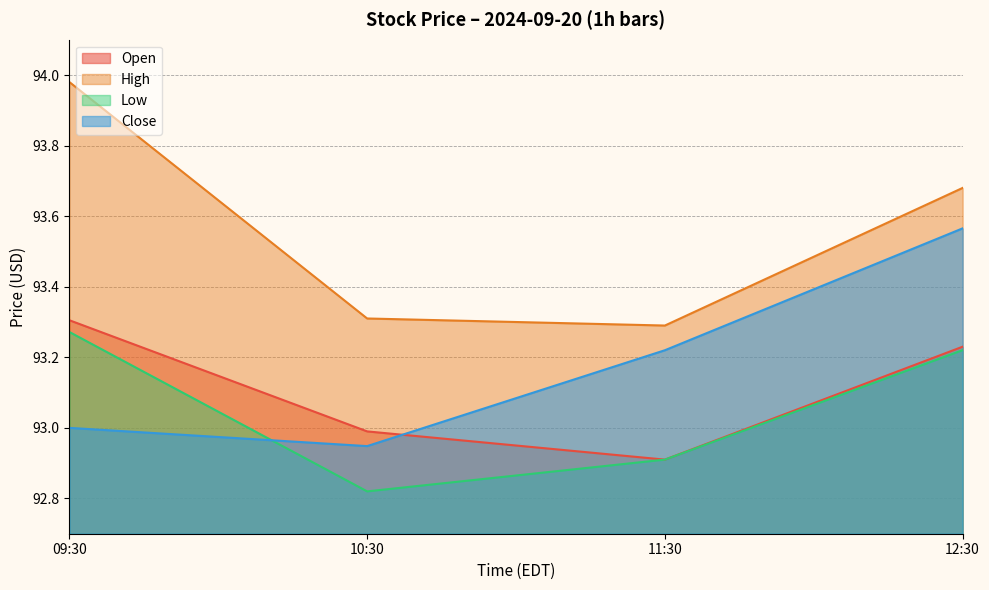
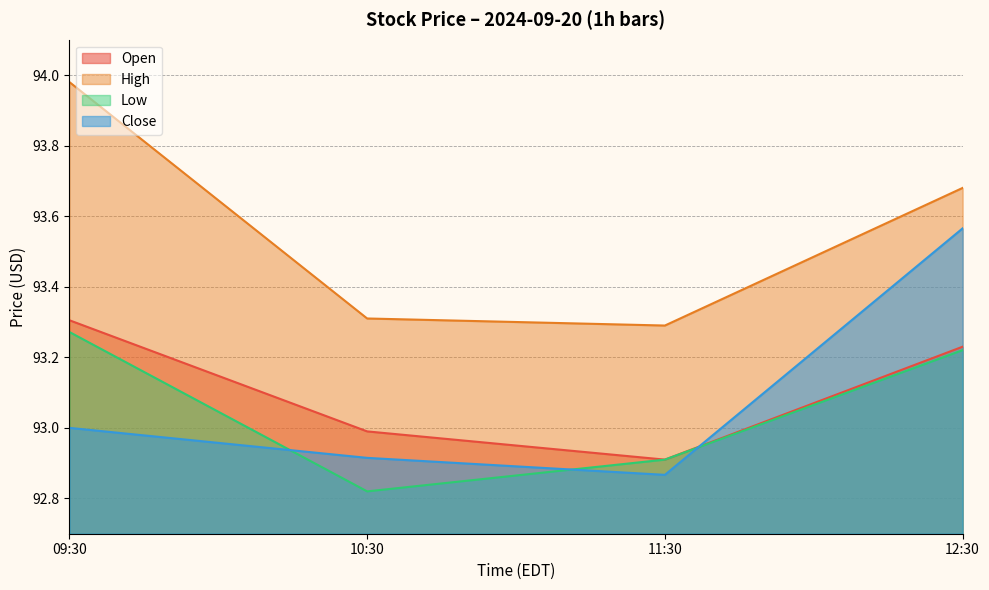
  {
    "Low": {
      "09:30": 93.27,
      "10:30": 92.82,
      "12:30": 93.22
    },
    "Close": {
      "09:30": 93.00,
-     "10:30": 92.95,
-     "11:30": 93.22,
+     "10:30": 92.92,
+     "11:30": 92.87,
      "12:30": 93.57
    }
  }
